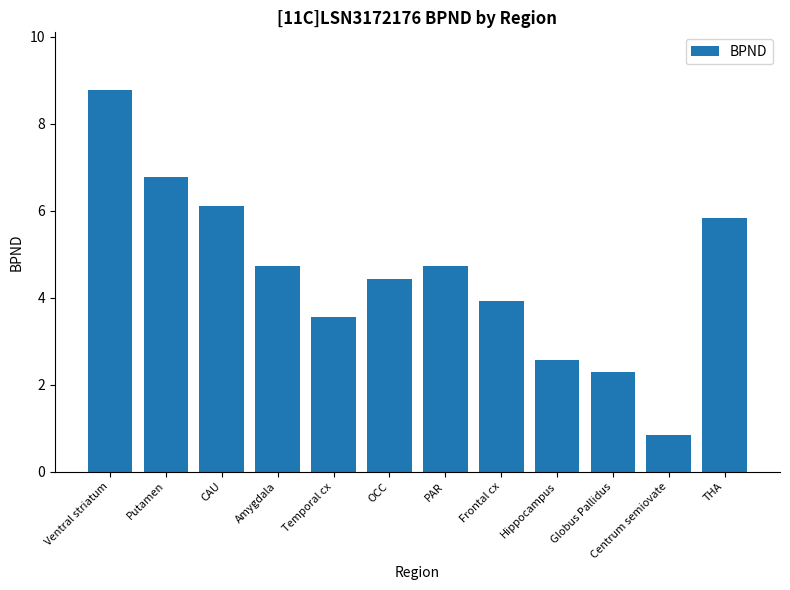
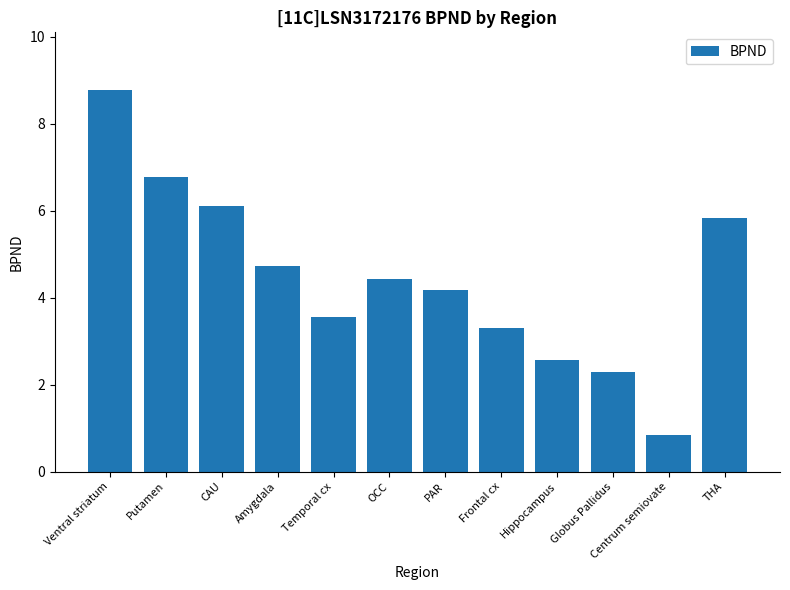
  {
    "Ventral striatum": 8.8,
    "Putamen": 6.8,
    "CAU": 6.1,
    "Amygdala": 4.7,
    "Temporal cx": 3.6,
    "OCC": 4.4,
-   "PAR": 4.7,
-   "Frontal cx": 3.9,
+   "PAR": 4.2,
+   "Frontal cx": 3.3,
    "Hippocampus": 2.6,
    "Globus Pallidus": 2.3,
    "Centrum semiovate": 0.8,
    "THA": 5.8
  }
